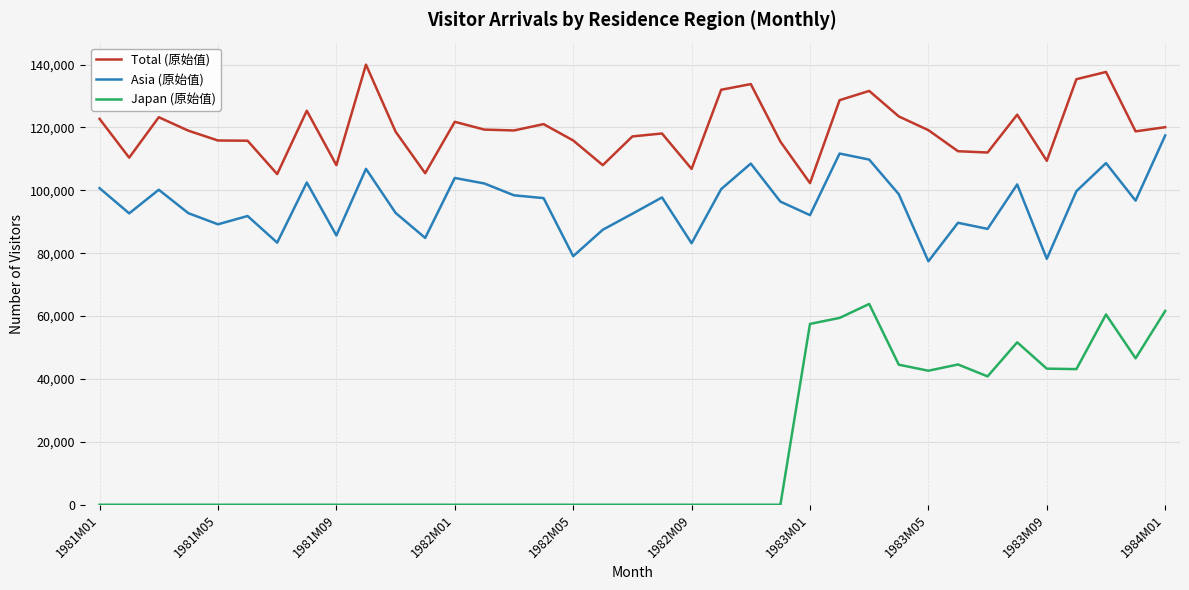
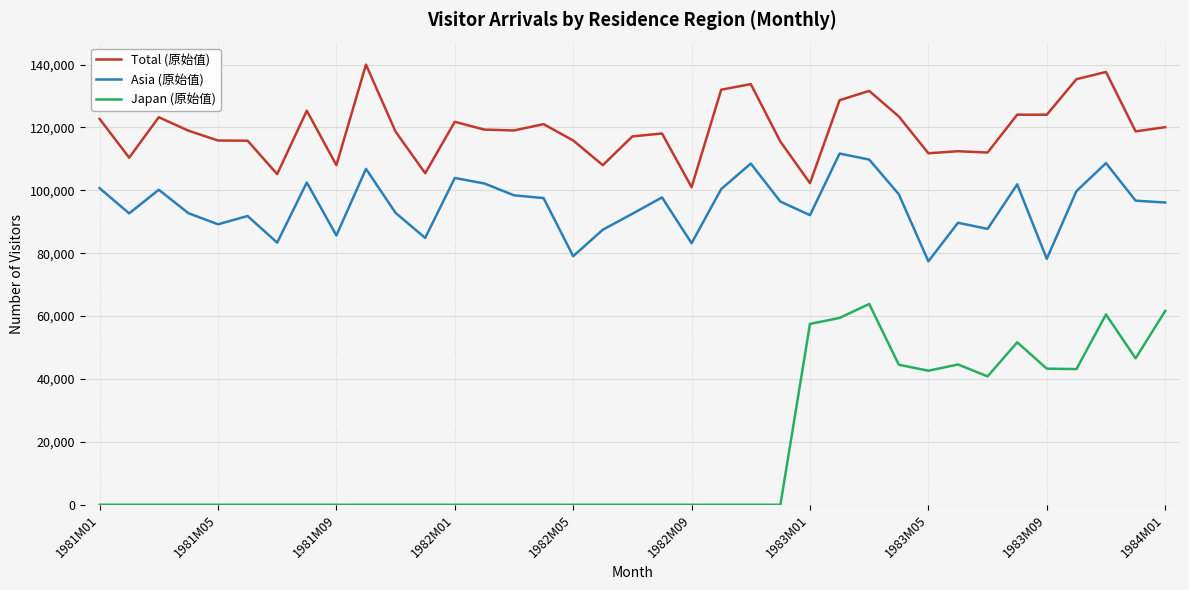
  {
    "Total (原始值)": {
      "1981M01": "123,000",
      "1981M05": "116,000",
      "1981M09": "108,000",
      "1982M01": "122,000",
      "1982M05": "116,000",
-     "1982M09": "107,000",
+     "1982M09": "101,000",
      "1983M01": "102,000",
-     "1983M05": "119,000",
-     "1983M09": "109,000",
+     "1983M05": "112,000",
+     "1983M09": "124,000",
      "1984M01": "120,000"
    },
    "Asia (原始值)": {
      "1981M01": "101,000",
      "1981M05": "89,000",
      "1981M09": "86,000",
      "1982M01": "104,000",
      "1982M05": "79,000",
      "1982M09": "83,000",
      "1983M01": "92,000",
      "1983M05": "77,000",
      "1983M09": "78,000",
-     "1984M01": "117,000"
+     "1984M01": "96,000"
    },
    "Japan (原始值)": {
      "1981M01": "0",
      "1981M05": "0",
      "1981M09": "0",
      "1982M01": "0",
      "1982M05": "0",
      "1982M09": "0",
      "1983M01": "58,000",
      "1983M05": "43,000",
      "1983M09": "43,000",
      "1984M01": "62,000"
    }
  }
